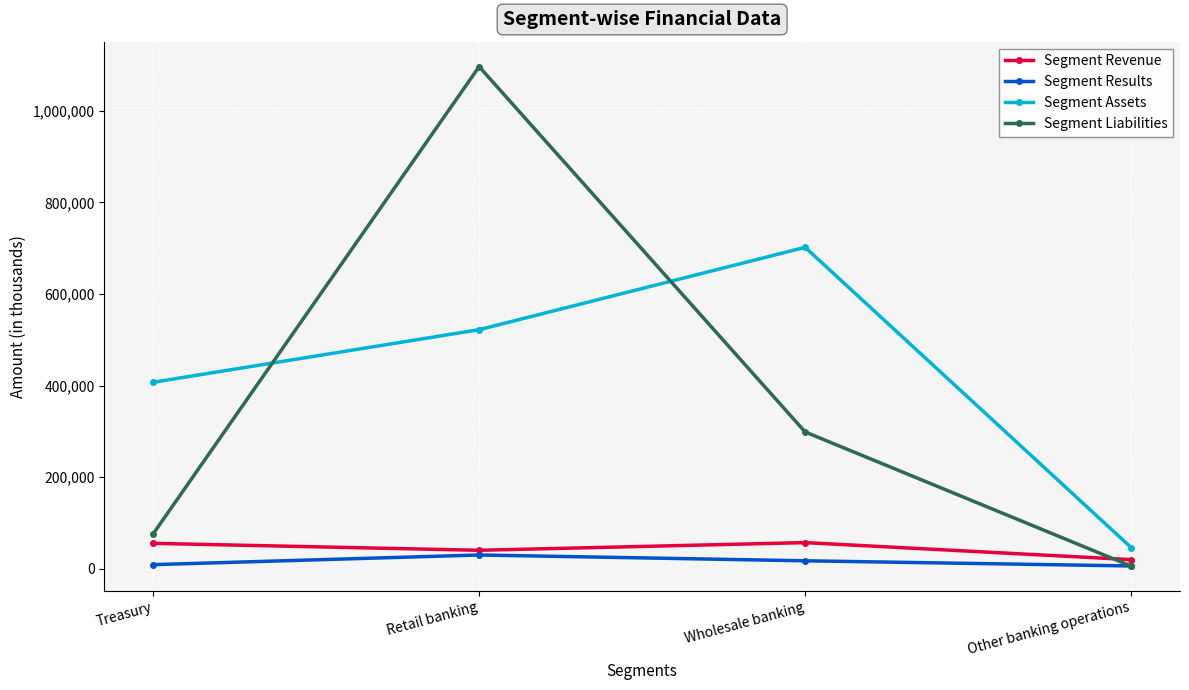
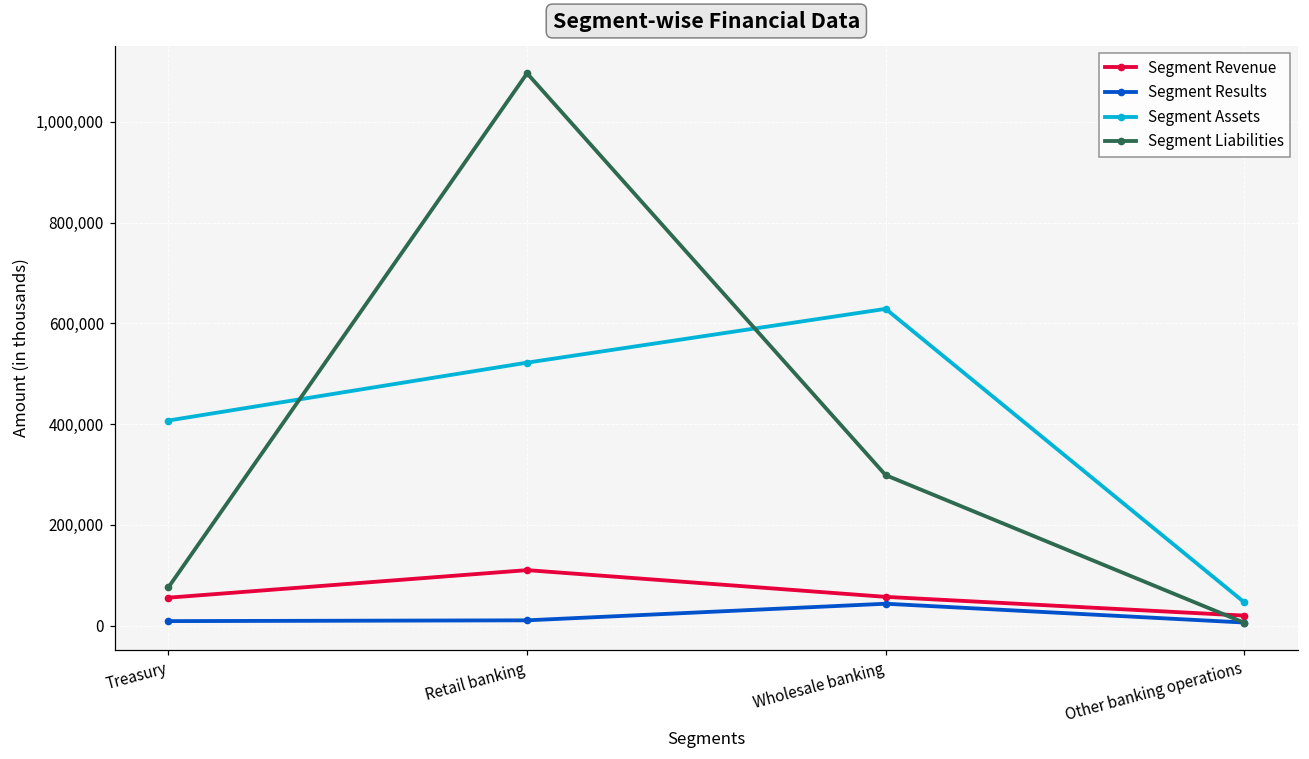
  {
    "Segment Revenue": {
      "Treasury": "60,000",
-     "Retail banking": "40,000",
+     "Retail banking": "110,000",
      "Wholesale banking": "60,000",
      "Other banking operations": "20,000"
    },
    "Segment Results": {
      "Treasury": "10,000",
-     "Retail banking": "30,000",
-     "Wholesale banking": "20,000"
+     "Retail banking": "10,000",
+     "Wholesale banking": "40,000"
    },
    "Segment Assets": {
      "Treasury": "410,000",
      "Retail banking": "520,000",
-     "Wholesale banking": "700,000",
+     "Wholesale banking": "630,000",
      "Other banking operations": "50,000"
    },
    "Segment Liabilities": {
      "Treasury": "80,000",
      "Retail banking": "1,100,000",
      "Wholesale banking": "300,000"
    }
  }
